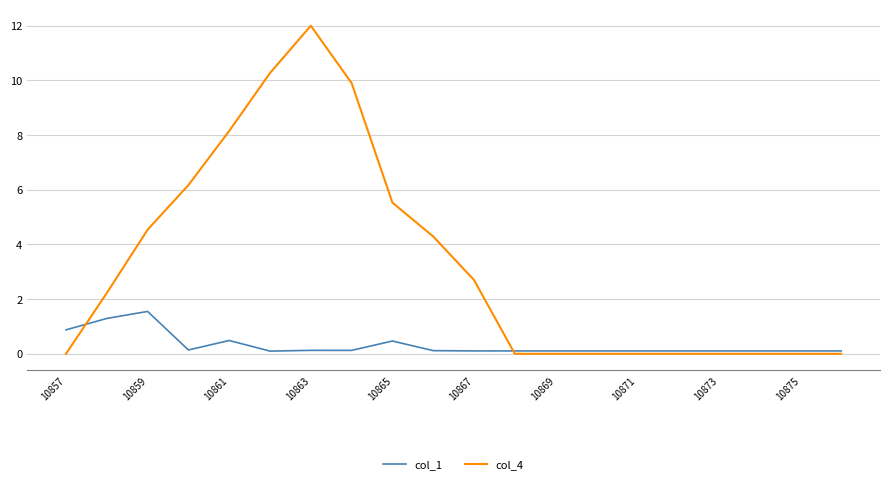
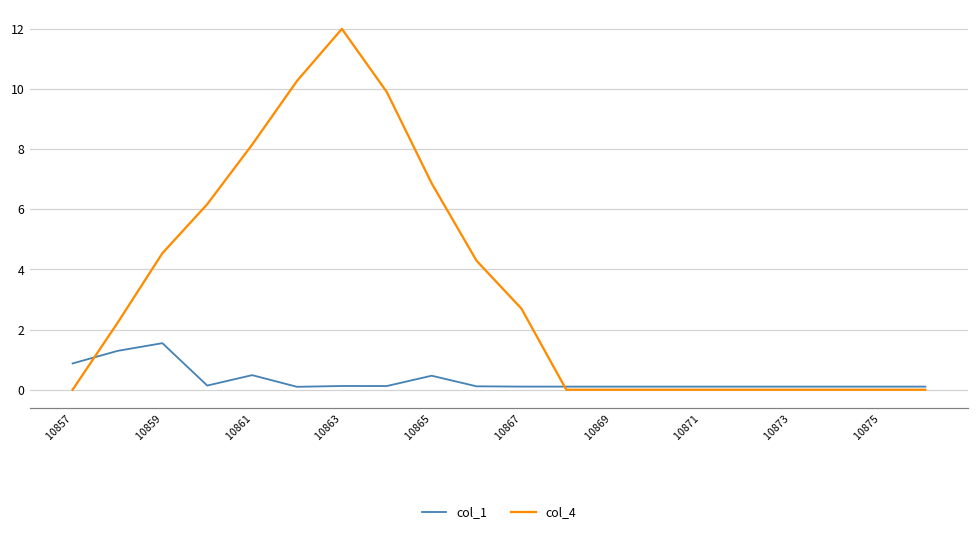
  {
    "col_1": {
      "10857": 0.9,
      "10859": 1.5,
      "10861": 0.5,
      "10863": 0.1,
      "10865": 0.5,
      "10867": 0.1,
      "10869": 0.1,
      "10871": 0.1,
      "10873": 0.1,
      "10875": 0.1
    },
    "col_4": {
      "10857": 0.0,
      "10859": 4.5,
      "10861": 8.2,
      "10863": 12.0,
-     "10865": 5.5,
+     "10865": 6.9,
      "10867": 2.7,
      "10869": 0.0,
      "10871": 0.0,
      "10873": 0.0,
      "10875": 0.0
    }
  }
